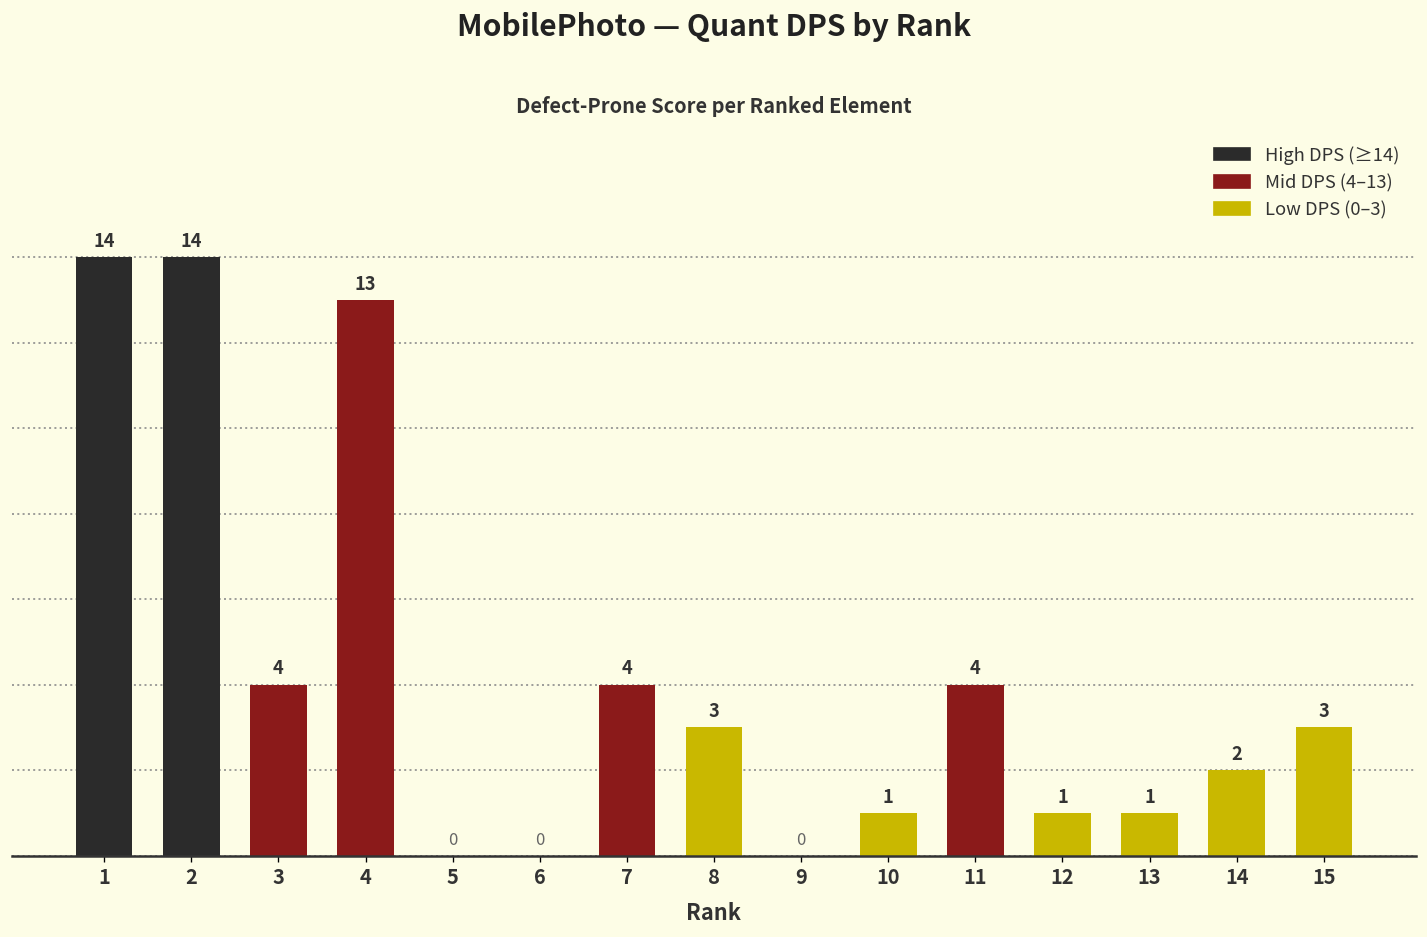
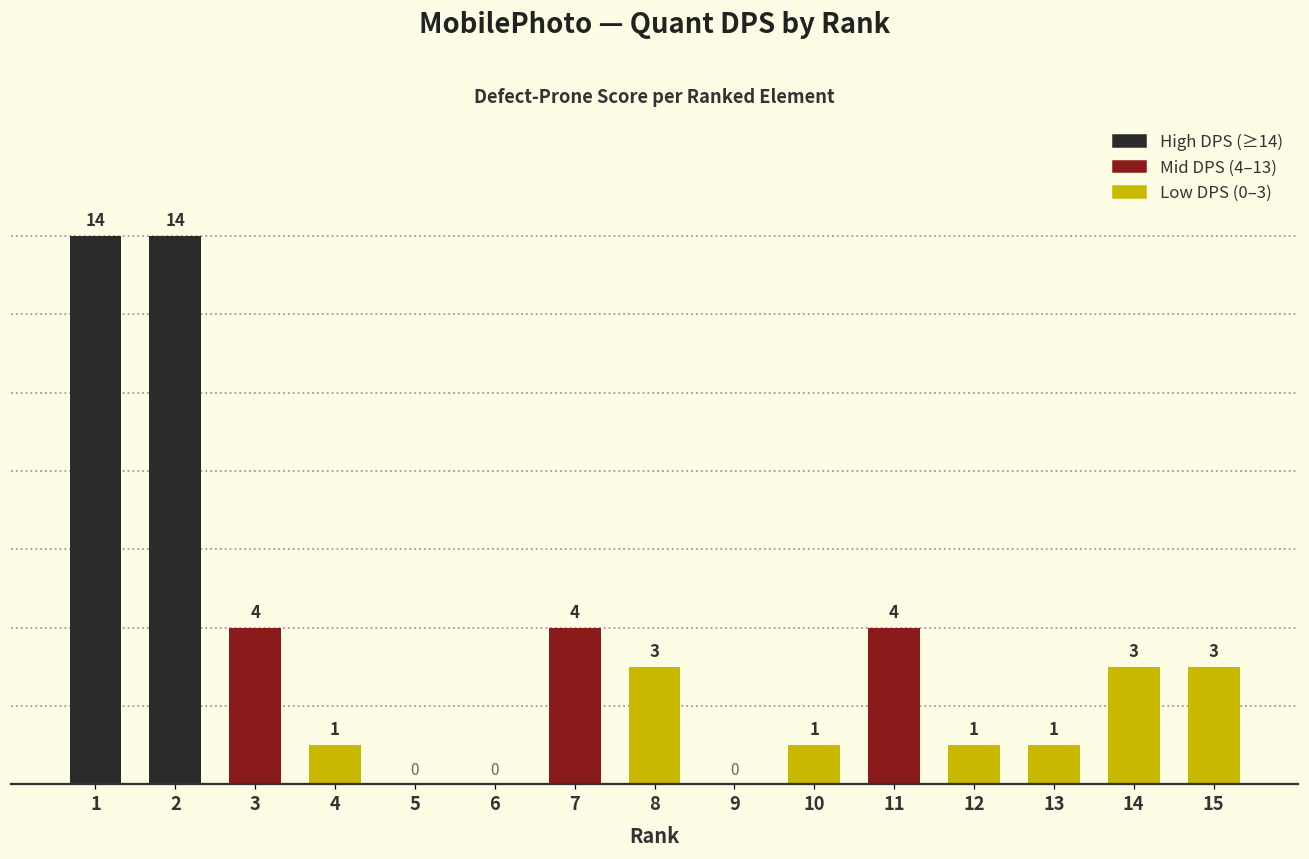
  {
    "1": 14,
    "2": 14,
    "3": 4,
-   "4": 13,
+   "4": 1,
    "5": 0,
    "6": 0,
    "7": 4,
    "8": 3,
    "9": 0,
    "10": 1,
    "11": 4,
    "12": 1,
    "13": 1,
-   "14": 2,
+   "14": 3,
    "15": 3
  }
